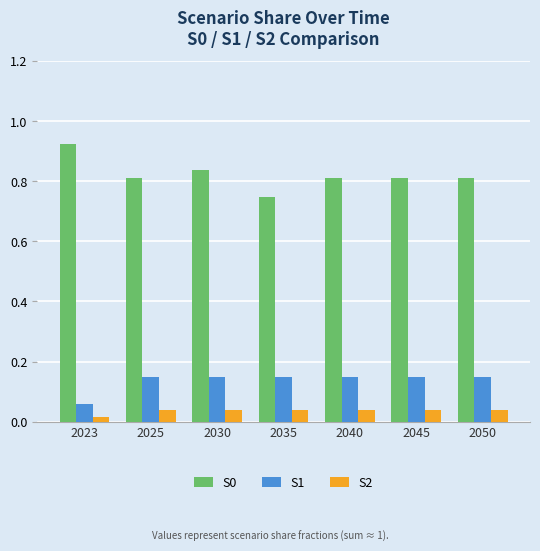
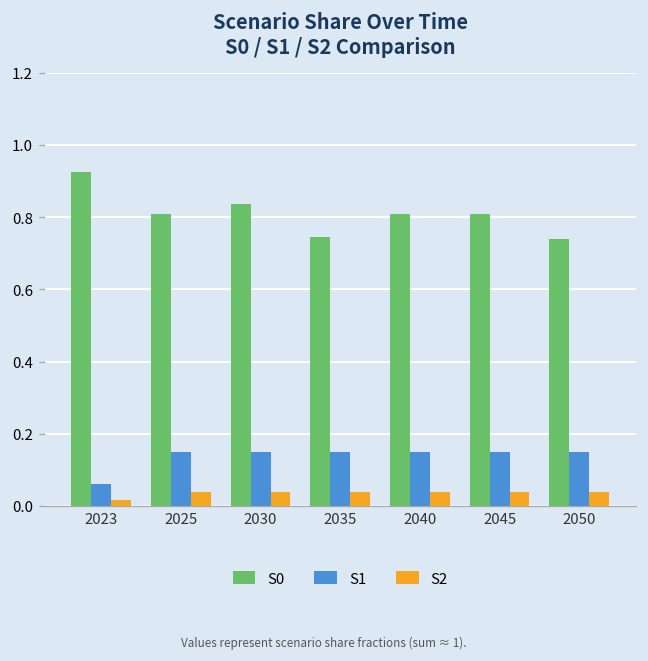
  {
    "S0": {
      "2023": 0.92,
      "2025": 0.81,
      "2030": 0.84,
      "2035": 0.75,
      "2040": 0.81,
      "2045": 0.81,
-     "2050": 0.81
+     "2050": 0.74
    },
    "S1": {
      "2023": 0.06,
      "2025": 0.15,
      "2030": 0.15,
      "2035": 0.15,
      "2040": 0.15,
      "2045": 0.15,
      "2050": 0.15
    },
    "S2": {
      "2023": 0.02,
      "2025": 0.04,
      "2030": 0.04,
      "2035": 0.04,
      "2040": 0.04,
      "2045": 0.04,
      "2050": 0.04
    }
  }
